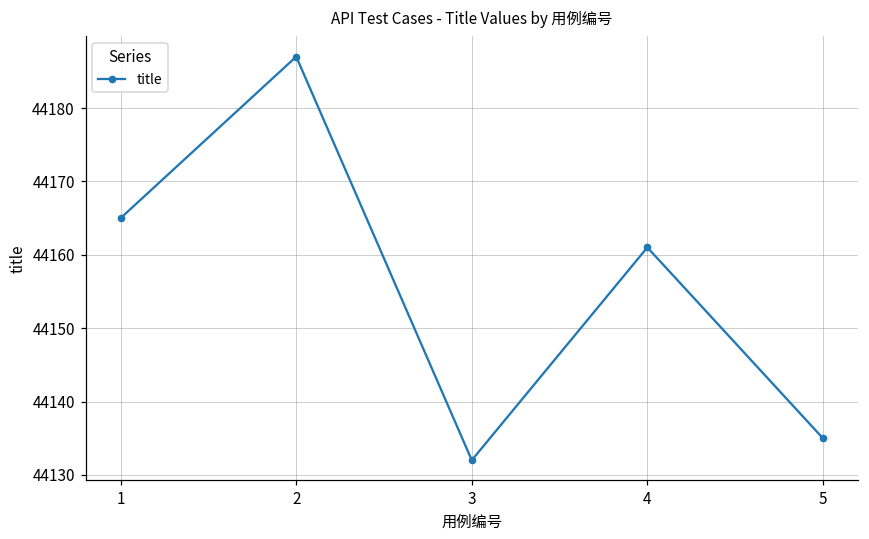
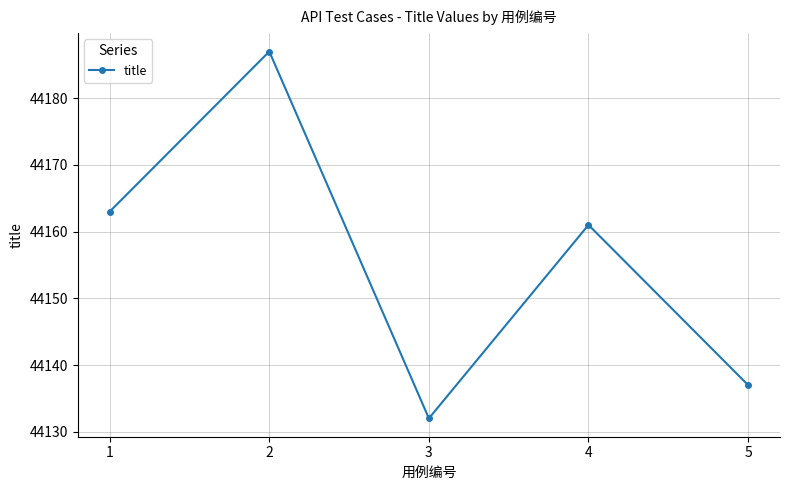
  {
-   "1": 44165,
+   "1": 44163,
    "2": 44187,
    "3": 44132,
    "4": 44161,
-   "5": 44135
+   "5": 44137
  }
